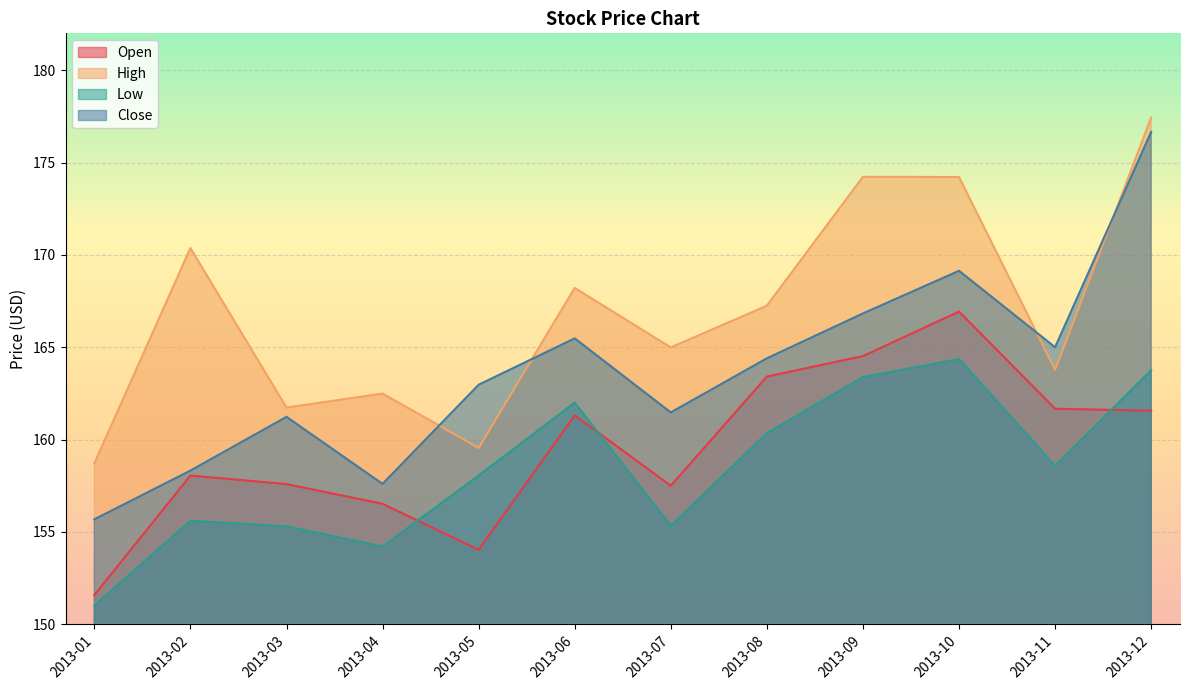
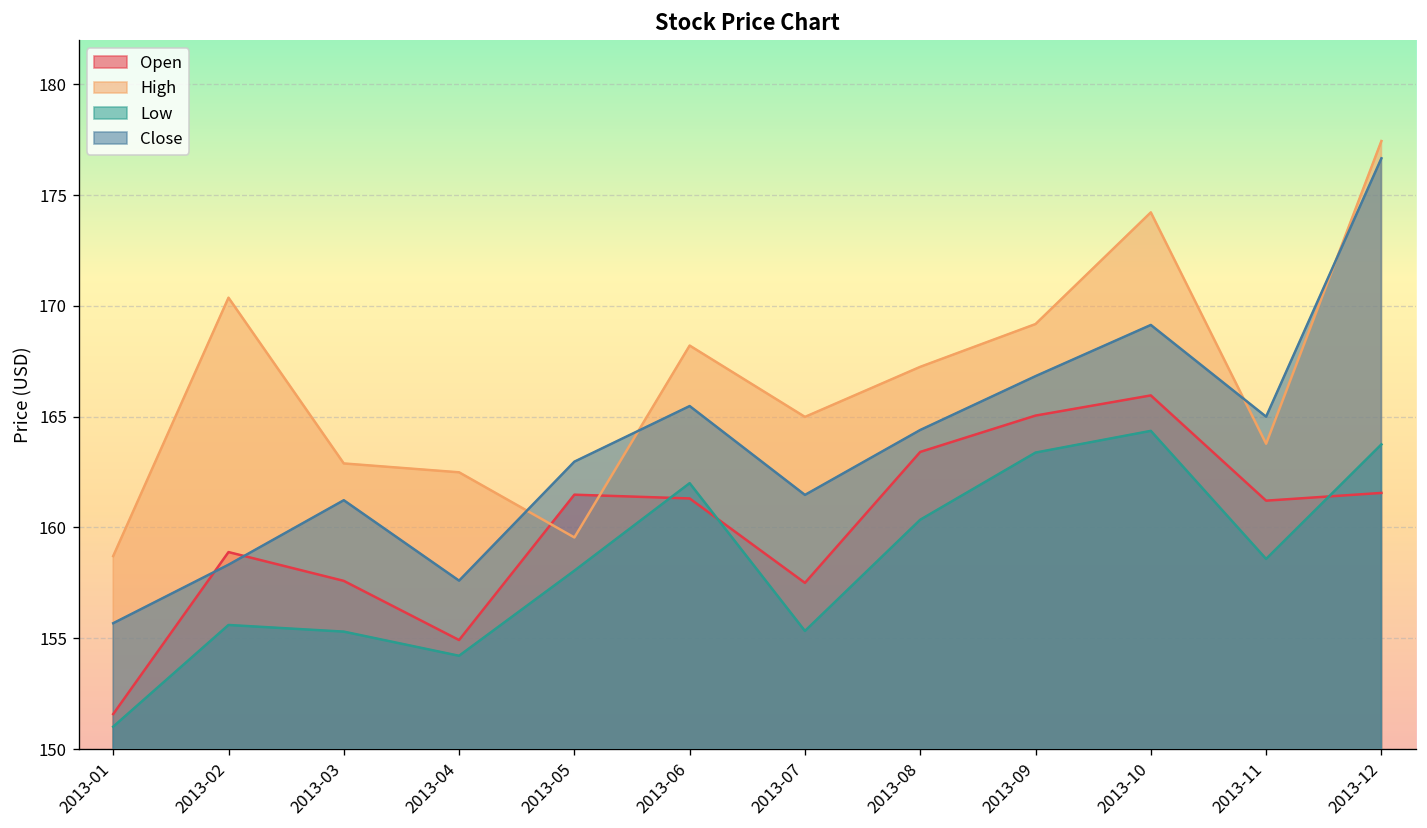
  {
    "Open": {
      "2013-01": 151.6,
-     "2013-02": 158.1,
+     "2013-02": 158.9,
      "2013-03": 157.6,
-     "2013-04": 156.5,
-     "2013-05": 154.0,
+     "2013-04": 154.9,
+     "2013-05": 161.5,
      "2013-06": 161.3,
      "2013-07": 157.5,
      "2013-08": 163.4,
-     "2013-09": 164.5,
-     "2013-10": 166.9,
-     "2013-11": 161.7,
+     "2013-09": 165.1,
+     "2013-10": 166.0,
+     "2013-11": 161.2,
      "2013-12": 161.6
    },
    "High": {
      "2013-01": 158.7,
      "2013-02": 170.4,
-     "2013-03": 161.7,
+     "2013-03": 162.9,
      "2013-04": 162.5,
      "2013-05": 159.6,
      "2013-06": 168.2,
      "2013-07": 165.0,
      "2013-08": 167.3,
-     "2013-09": 174.2,
+     "2013-09": 169.2,
      "2013-10": 174.2,
      "2013-11": 163.8,
      "2013-12": 177.4
    }
  }
